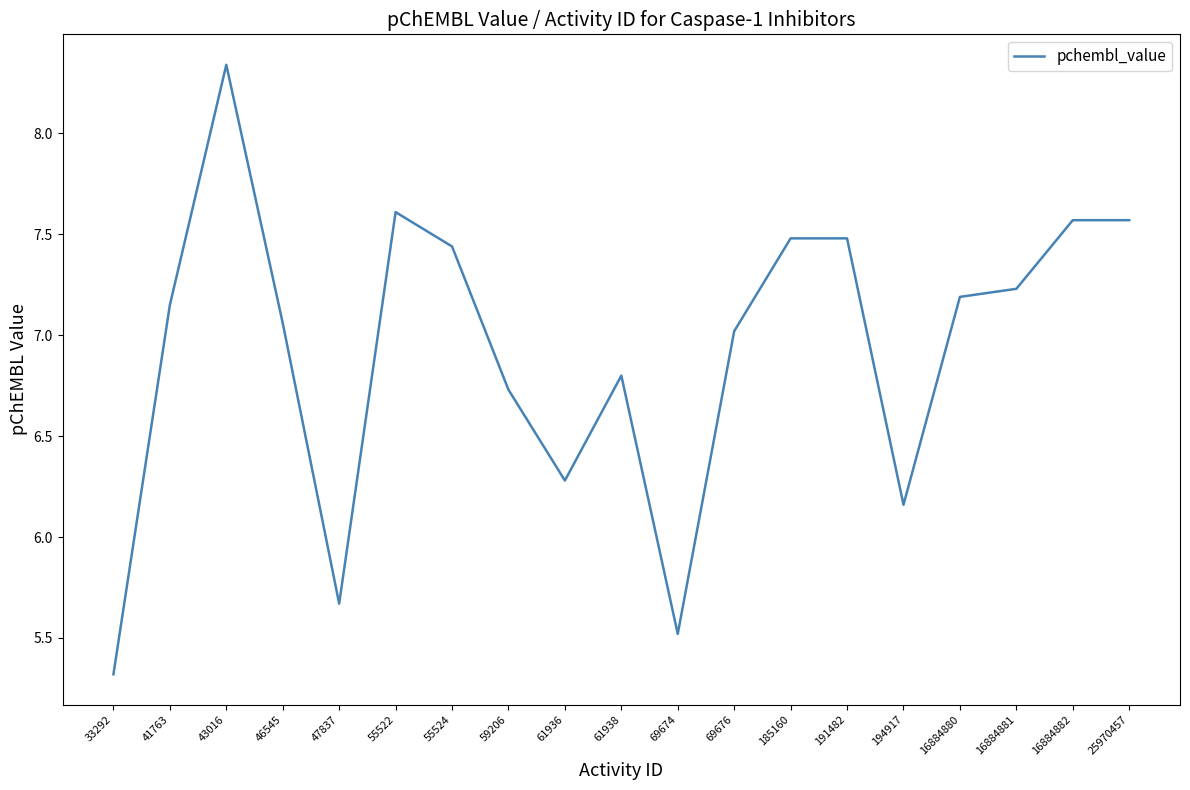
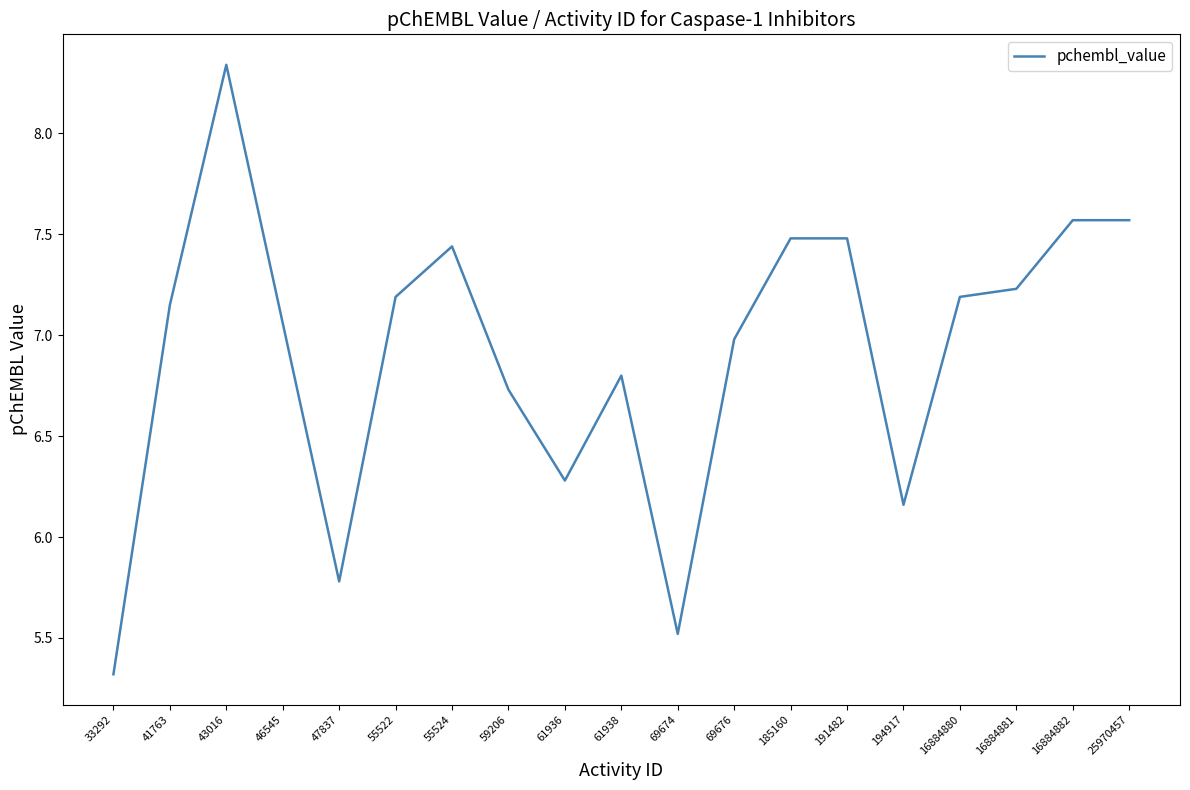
  {
    "33292": 5.32,
    "41763": 7.15,
    "43016": 8.34,
    "46545": 7.06,
-   "47837": 5.67,
-   "55522": 7.61,
+   "47837": 5.78,
+   "55522": 7.19,
    "55524": 7.44,
    "59206": 6.73,
    "61936": 6.28,
    "61938": 6.80,
    "69674": 5.52,
-   "69676": 7.02,
+   "69676": 6.98,
    "185160": 7.48,
    "191482": 7.48,
    "194917": 6.16,
    "16884880": 7.19,
    "16884881": 7.23,
    "16884882": 7.57,
    "25970457": 7.57
  }
